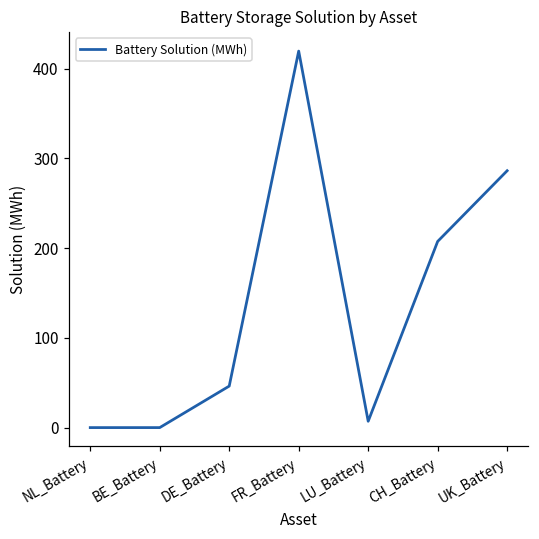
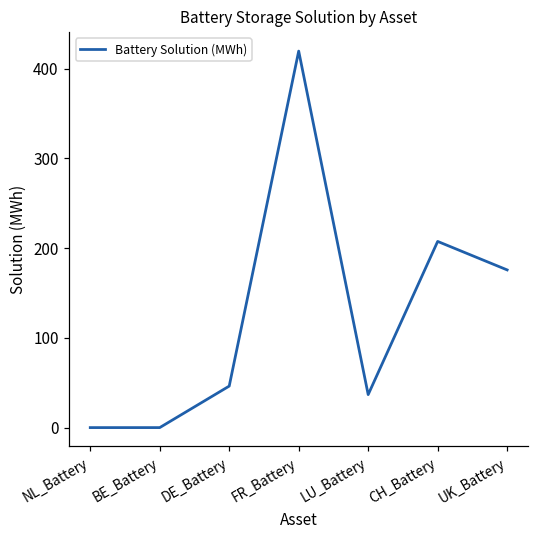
  {
    "NL_Battery": 0,
    "BE_Battery": 0,
    "DE_Battery": 50,
    "FR_Battery": 420,
-   "LU_Battery": 10,
+   "LU_Battery": 40,
    "CH_Battery": 210,
-   "UK_Battery": 290
+   "UK_Battery": 180
  }
